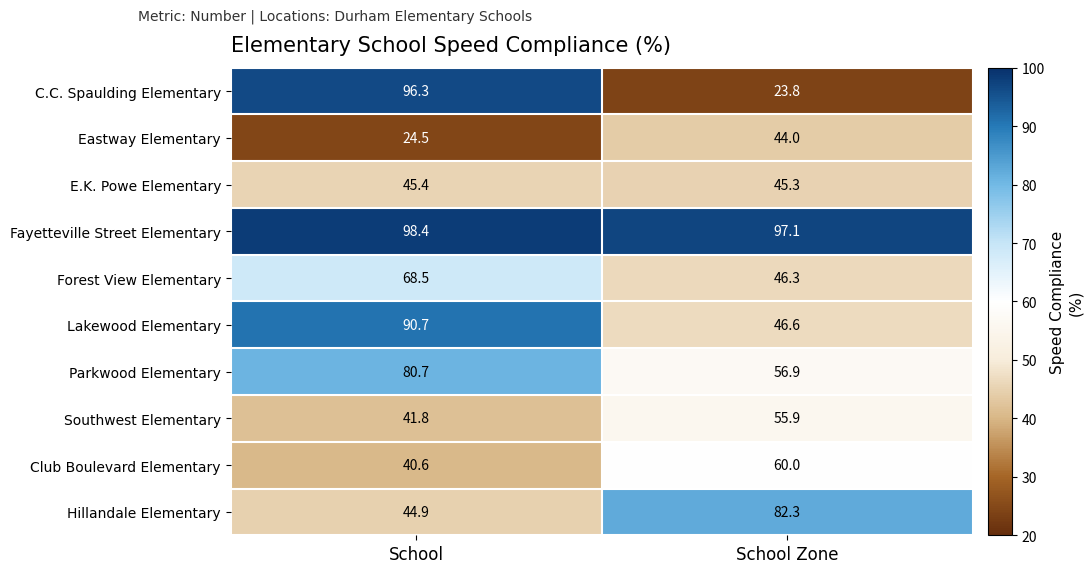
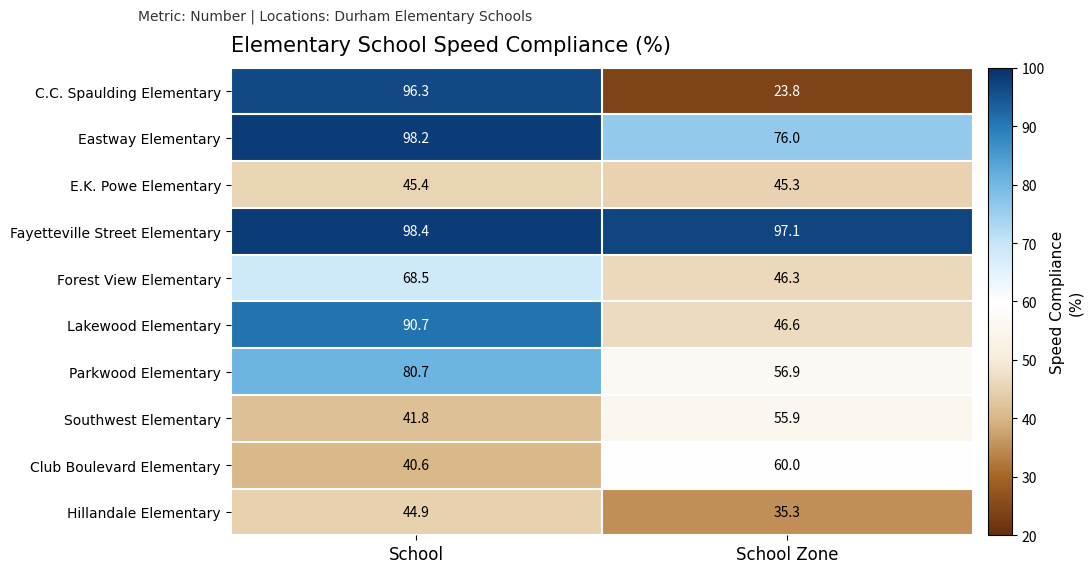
  {
    "C.C. Spaulding Elementary": {
      "School": 96.3,
      "School Zone": 23.8
    },
    "Eastway Elementary": {
-     "School": 24.5,
-     "School Zone": 44.0
+     "School": 98.2,
+     "School Zone": 76.0
    },
    "E.K. Powe Elementary": {
      "School": 45.4,
      "School Zone": 45.3
    },
    "Fayetteville Street Elementary": {
      "School": 98.4,
      "School Zone": 97.1
    },
    "Forest View Elementary": {
      "School": 68.5,
      "School Zone": 46.3
    },
    "Lakewood Elementary": {
      "School": 90.7,
      "School Zone": 46.6
    },
    "Parkwood Elementary": {
      "School": 80.7,
      "School Zone": 56.9
    },
    "Southwest Elementary": {
      "School": 41.8,
      "School Zone": 55.9
    },
    "Club Boulevard Elementary": {
      "School": 40.6,
      "School Zone": 60.0
    },
    "Hillandale Elementary": {
      "School": 44.9,
-     "School Zone": 82.3
+     "School Zone": 35.3
    }
  }
